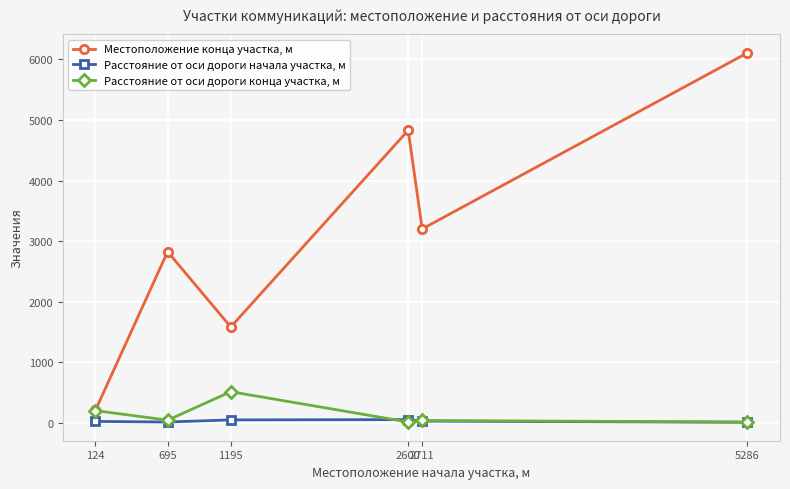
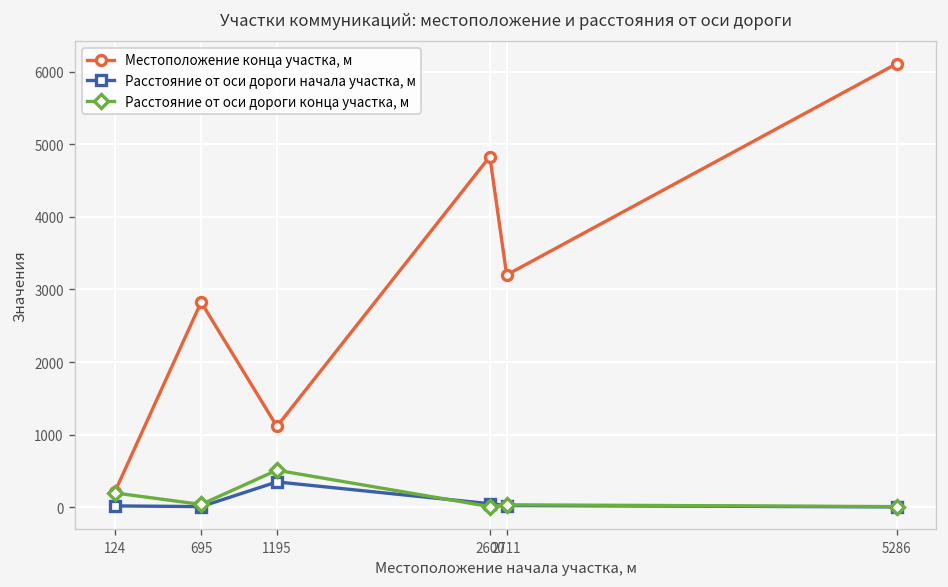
  {
    "Местоположение конца участка, м": {
      "695": 2800,
-     "1195": 1600,
+     "1195": 1100,
      "5286": 6100
    },
    "Расстояние от оси дороги начала участка, м": {
      "124": 0,
-     "1195": 0
+     "1195": 400
    },
    "Расстояние от оси дороги конца участка, м": {
      "1195": 500
    }
  }
